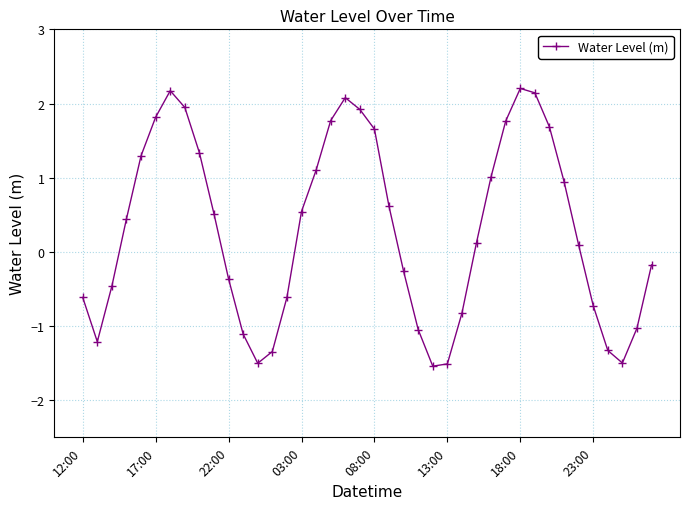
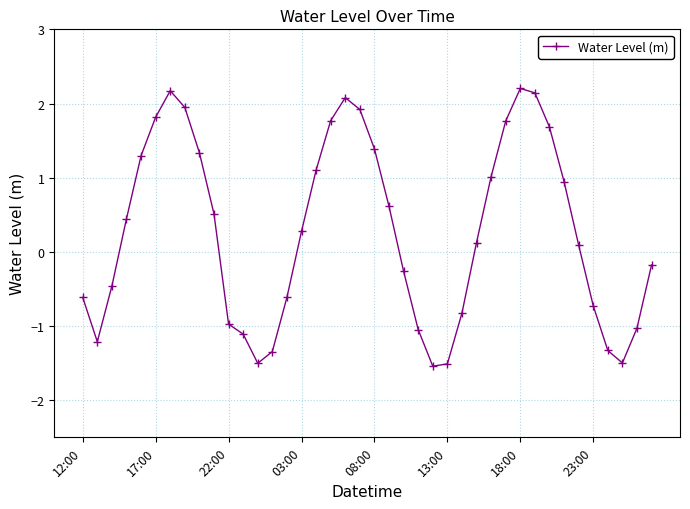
  {
    "12:00": -0.6,
    "17:00": 1.8,
-   "22:00": -0.4,
-   "03:00": 0.5,
-   "08:00": 1.7,
+   "22:00": -1.0,
+   "03:00": 0.3,
+   "08:00": 1.4,
    "13:00": -1.5,
    "18:00": 2.2,
    "23:00": -0.7
  }
